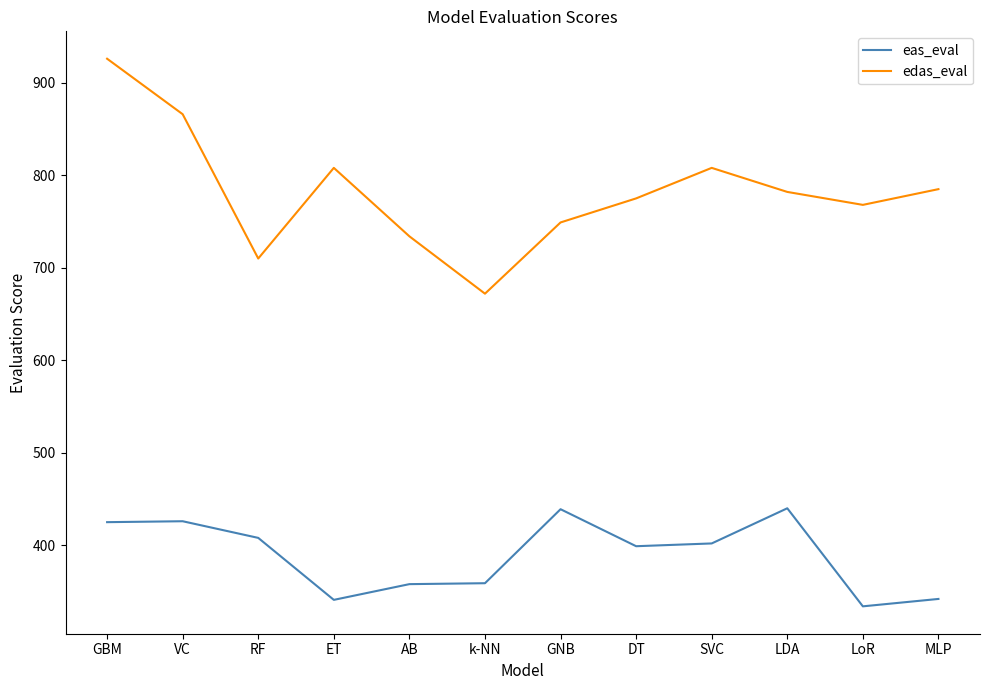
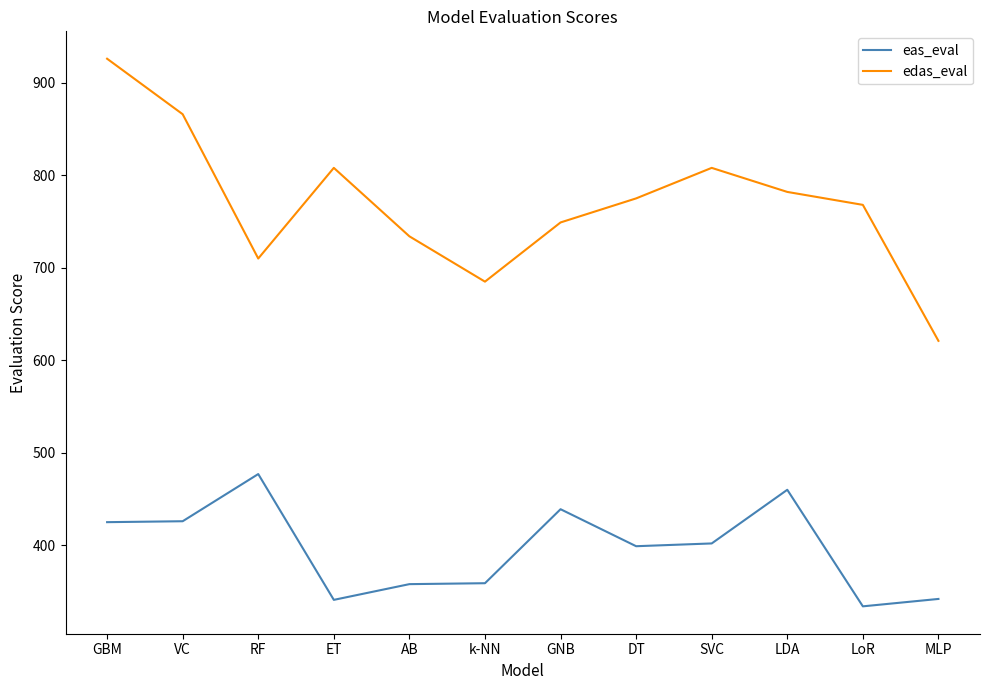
  {
    "eas_eval": {
      "GBM": 430,
      "VC": 430,
-     "RF": 410,
+     "RF": 480,
      "ET": 340,
      "AB": 360,
      "k-NN": 360,
      "GNB": 440,
      "DT": 400,
      "SVC": 400,
-     "LDA": 440,
+     "LDA": 460,
      "LoR": 330,
      "MLP": 340
    },
    "edas_eval": {
      "GBM": 930,
      "VC": 870,
      "RF": 710,
      "ET": 810,
      "AB": 730,
-     "k-NN": 670,
+     "k-NN": 690,
      "GNB": 750,
      "DT": 780,
      "SVC": 810,
      "LDA": 780,
      "LoR": 770,
-     "MLP": 790
+     "MLP": 620
    }
  }
